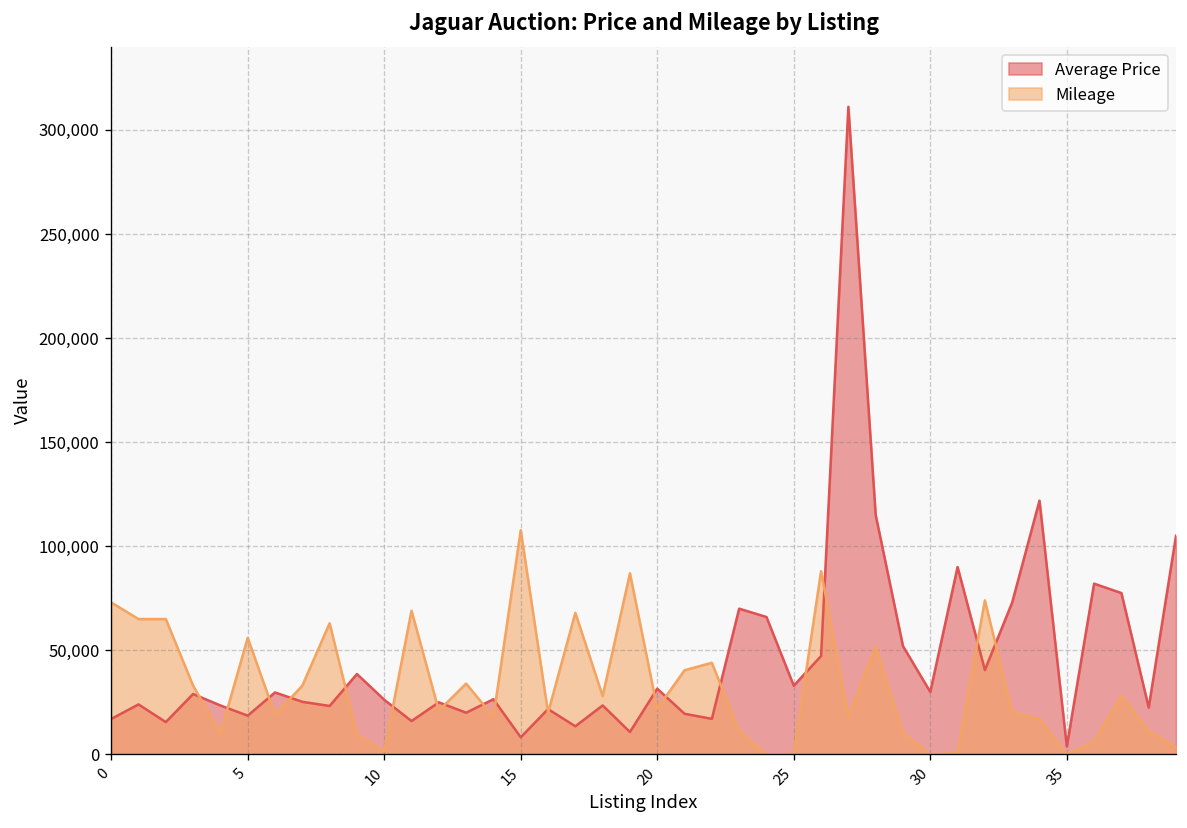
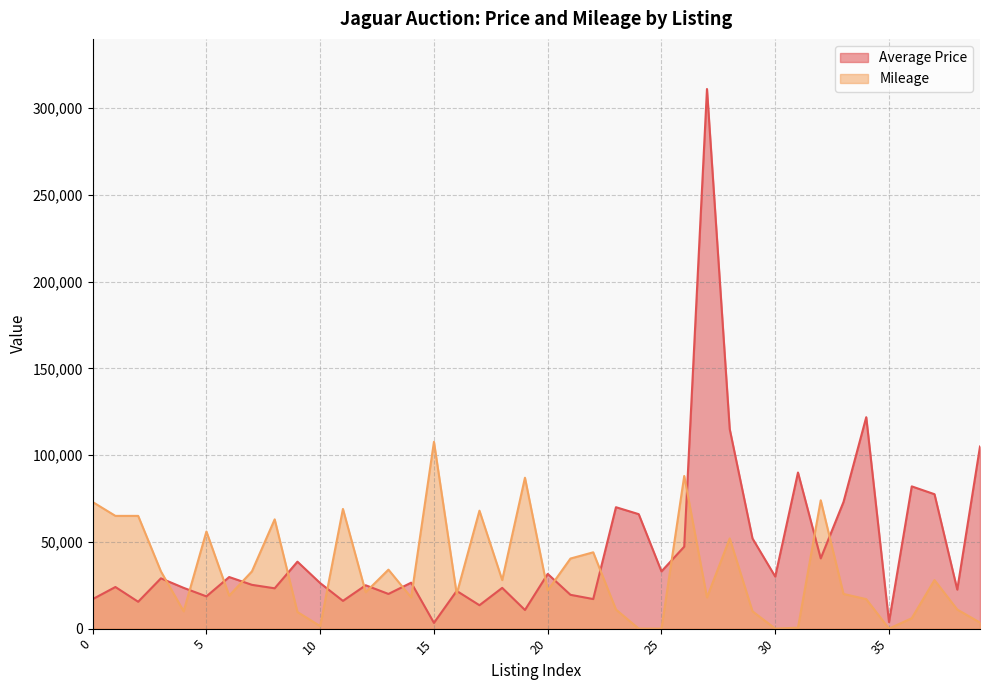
  {
    "Average Price": {
      "0": "17,000",
      "5": "19,000",
      "10": "26,000",
-     "15": "8,000",
+     "15": "3,000",
      "20": "32,000",
      "25": "33,000",
      "30": "30,000",
      "35": "4,000"
    },
    "Mileage": {
      "0": "73,000",
      "5": "56,000",
      "10": "1,000",
      "15": "108,000",
      "20": "22,000",
      "25": "0",
      "30": "0",
      "35": "0"
    }
  }
